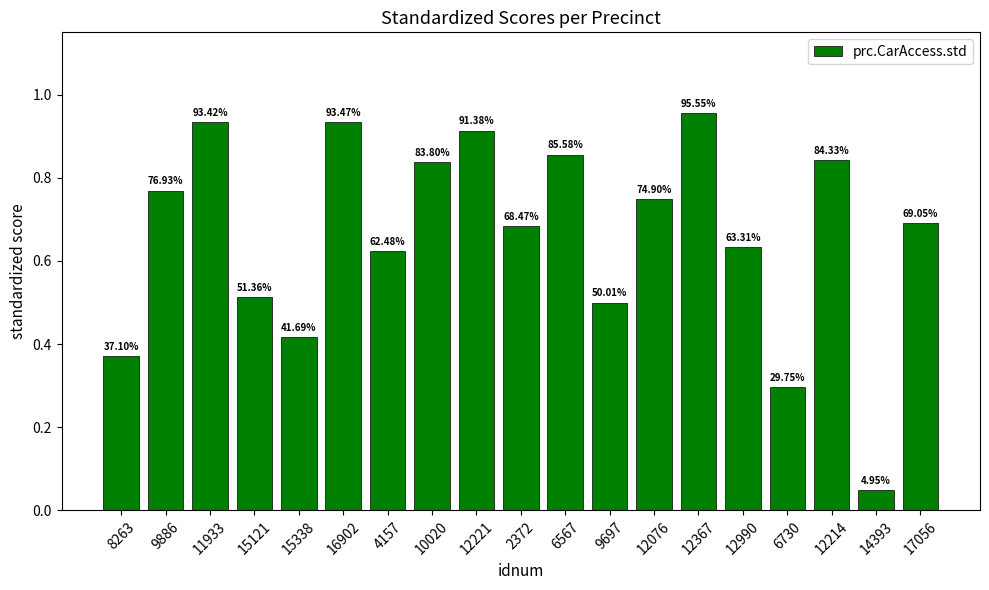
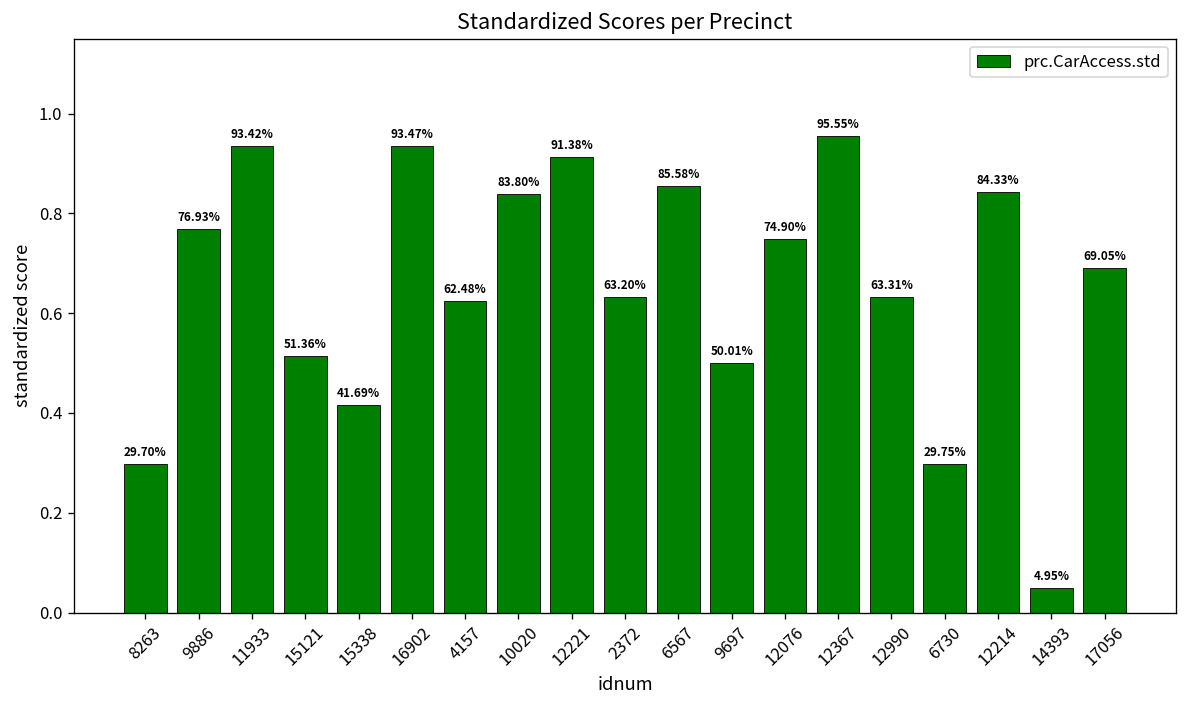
  {
-   "8263": "37.10%",
+   "8263": "29.70%",
    "9886": "76.93%",
    "11933": "93.42%",
    "15121": "51.36%",
    "15338": "41.69%",
    "16902": "93.47%",
    "4157": "62.48%",
    "10020": "83.80%",
    "12221": "91.38%",
-   "2372": "68.47%",
+   "2372": "63.20%",
    "6567": "85.58%",
    "9697": "50.01%",
    "12076": "74.90%",
    "12367": "95.55%",
    "12990": "63.31%",
    "6730": "29.75%",
    "12214": "84.33%",
    "14393": "4.95%",
    "17056": "69.05%"
  }
